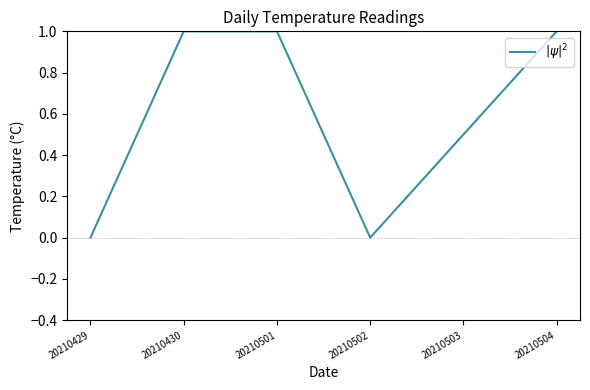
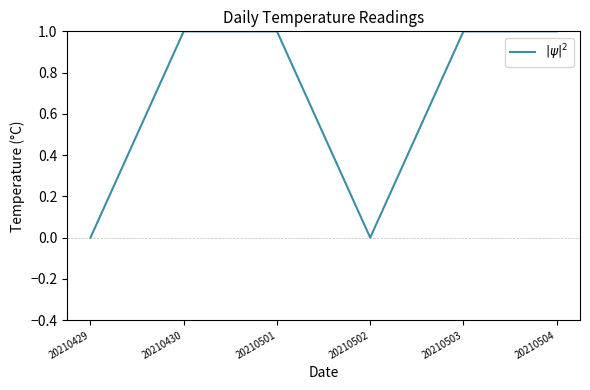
  {
    "20210429": 0.00,
    "20210430": 1.00,
    "20210501": 1.00,
    "20210502": 0.00,
-   "20210503": 0.50,
+   "20210503": 1.00,
    "20210504": 1.00
  }
